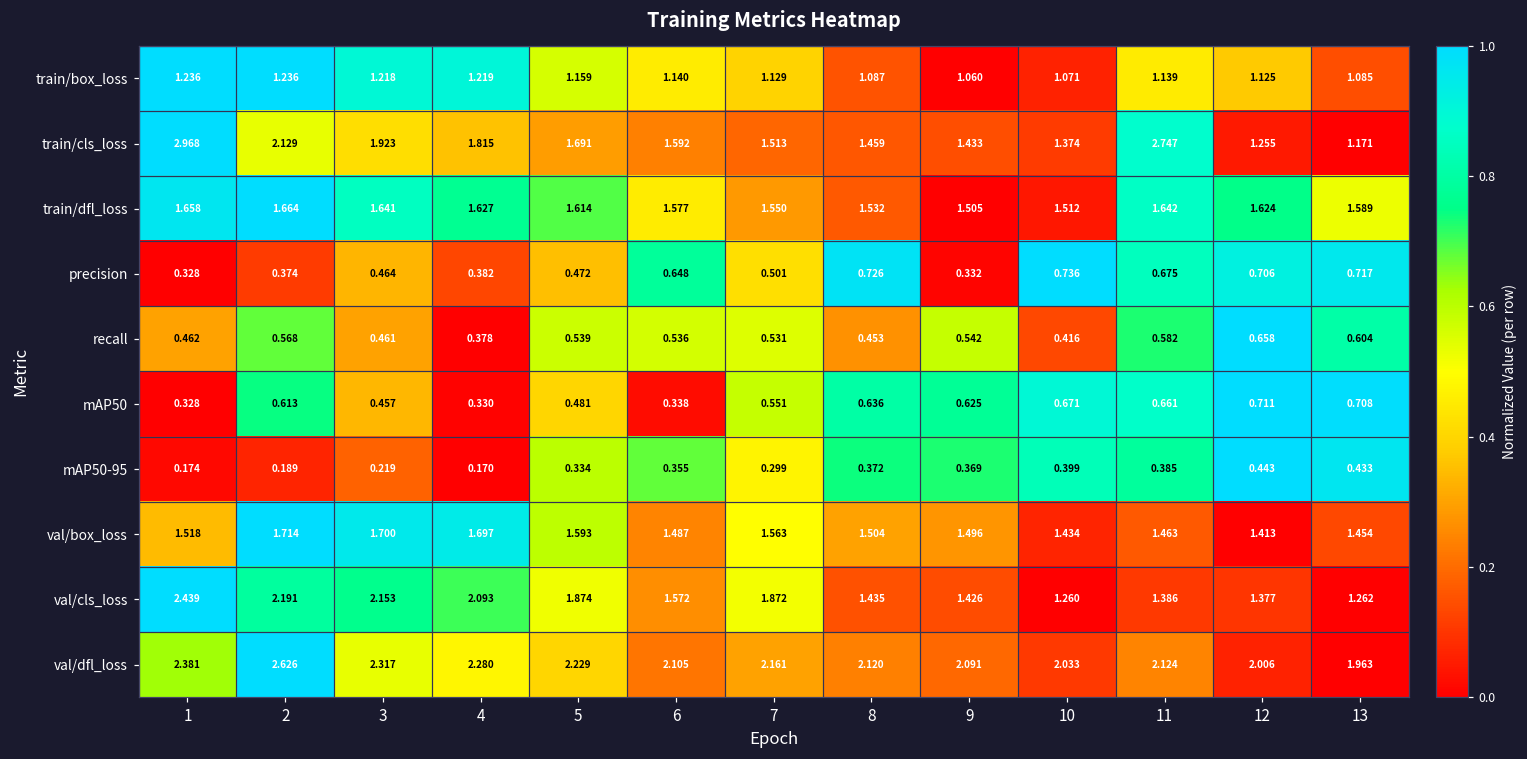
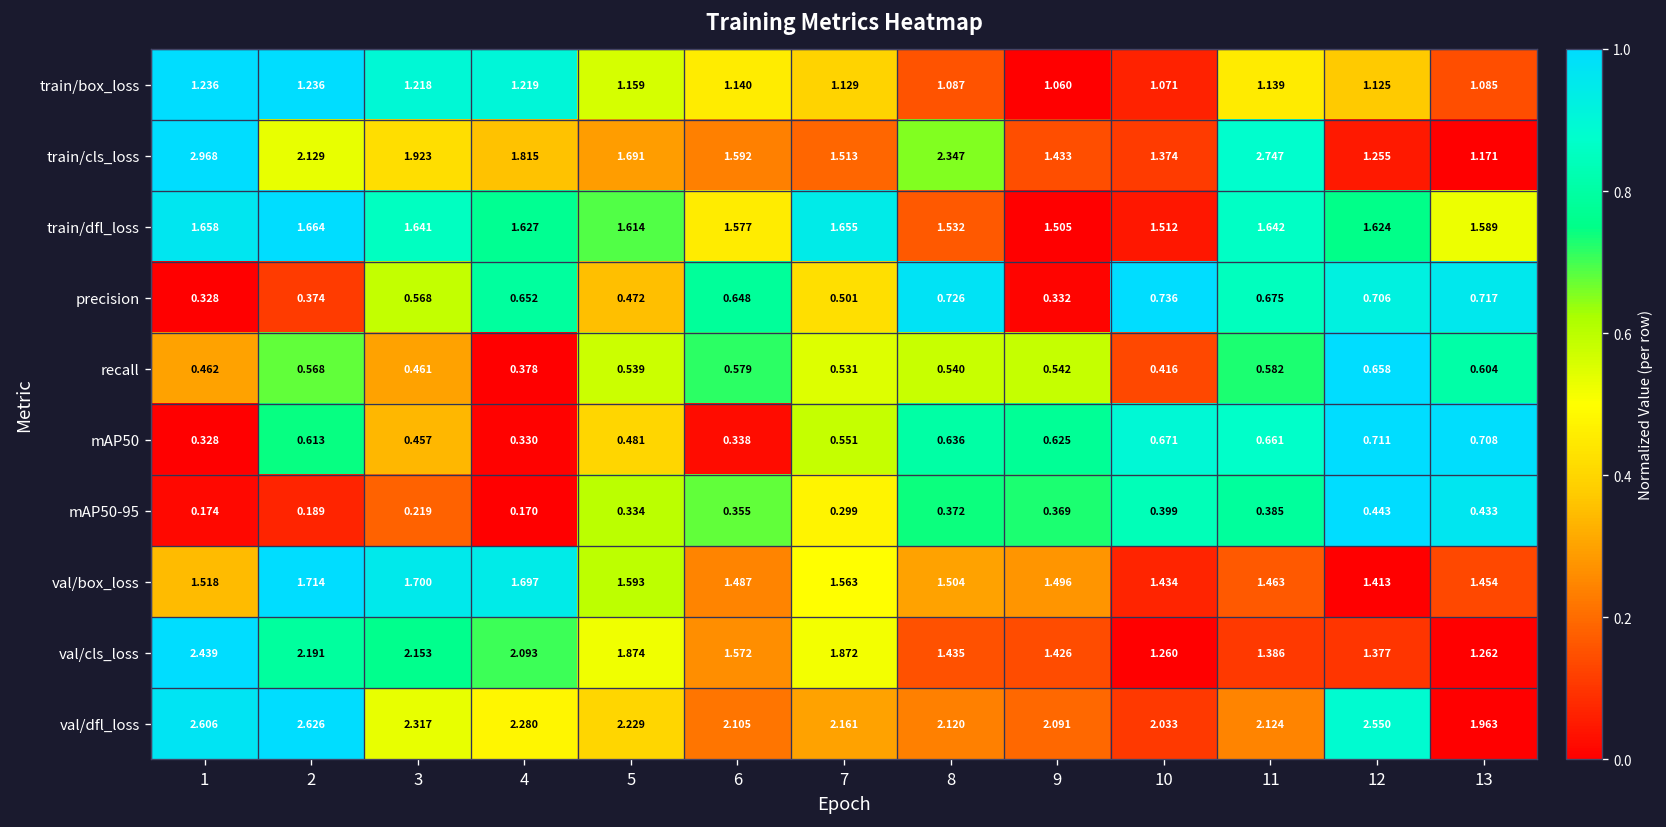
  {
    "train/box_loss": {
      "1": 1.236,
      "2": 1.236,
      "3": 1.218,
      "4": 1.219,
      "5": 1.159,
      "6": 1.140,
      "7": 1.129,
      "8": 1.087,
      "9": 1.060,
      "10": 1.071,
      "11": 1.139,
      "12": 1.125,
      "13": 1.085
    },
    "train/cls_loss": {
      "1": 2.968,
      "2": 2.129,
      "3": 1.923,
      "4": 1.815,
      "5": 1.691,
      "6": 1.592,
      "7": 1.513,
-     "8": 1.459,
+     "8": 2.347,
      "9": 1.433,
      "10": 1.374,
      "11": 2.747,
      "12": 1.255,
      "13": 1.171
    },
    "train/dfl_loss": {
      "1": 1.658,
      "2": 1.664,
      "3": 1.641,
      "4": 1.627,
      "5": 1.614,
      "6": 1.577,
-     "7": 1.550,
+     "7": 1.655,
      "8": 1.532,
      "9": 1.505,
      "10": 1.512,
      "11": 1.642,
      "12": 1.624,
      "13": 1.589
    },
    "precision": {
      "1": 0.328,
      "2": 0.374,
-     "3": 0.464,
-     "4": 0.382,
+     "3": 0.568,
+     "4": 0.652,
      "5": 0.472,
      "6": 0.648,
      "7": 0.501,
      "8": 0.726,
      "9": 0.332,
      "10": 0.736,
      "11": 0.675,
      "12": 0.706,
      "13": 0.717
    },
    "recall": {
      "1": 0.462,
      "2": 0.568,
      "3": 0.461,
      "4": 0.378,
      "5": 0.539,
-     "6": 0.536,
+     "6": 0.579,
      "7": 0.531,
-     "8": 0.453,
+     "8": 0.540,
      "9": 0.542,
      "10": 0.416,
      "11": 0.582,
      "12": 0.658,
      "13": 0.604
    },
    "mAP50": {
      "1": 0.328,
      "2": 0.613,
      "3": 0.457,
      "4": 0.330,
      "5": 0.481,
      "6": 0.338,
      "7": 0.551,
      "8": 0.636,
      "9": 0.625,
      "10": 0.671,
      "11": 0.661,
      "12": 0.711,
      "13": 0.708
    },
    "mAP50-95": {
      "1": 0.174,
      "2": 0.189,
      "3": 0.219,
      "4": 0.170,
      "5": 0.334,
      "6": 0.355,
      "7": 0.299,
      "8": 0.372,
      "9": 0.369,
      "10": 0.399,
      "11": 0.385,
      "12": 0.443,
      "13": 0.433
    },
    "val/box_loss": {
      "1": 1.518,
      "2": 1.714,
      "3": 1.700,
      "4": 1.697,
      "5": 1.593,
      "6": 1.487,
      "7": 1.563,
      "8": 1.504,
      "9": 1.496,
      "10": 1.434,
      "11": 1.463,
      "12": 1.413,
      "13": 1.454
    },
    "val/cls_loss": {
      "1": 2.439,
      "2": 2.191,
      "3": 2.153,
      "4": 2.093,
      "5": 1.874,
      "6": 1.572,
      "7": 1.872,
      "8": 1.435,
      "9": 1.426,
      "10": 1.260,
      "11": 1.386,
      "12": 1.377,
      "13": 1.262
    },
    "val/dfl_loss": {
-     "1": 2.381,
+     "1": 2.606,
      "2": 2.626,
      "3": 2.317,
      "4": 2.280,
      "5": 2.229,
      "6": 2.105,
      "7": 2.161,
      "8": 2.120,
      "9": 2.091,
      "10": 2.033,
      "11": 2.124,
-     "12": 2.006,
+     "12": 2.550,
      "13": 1.963
    }
  }
